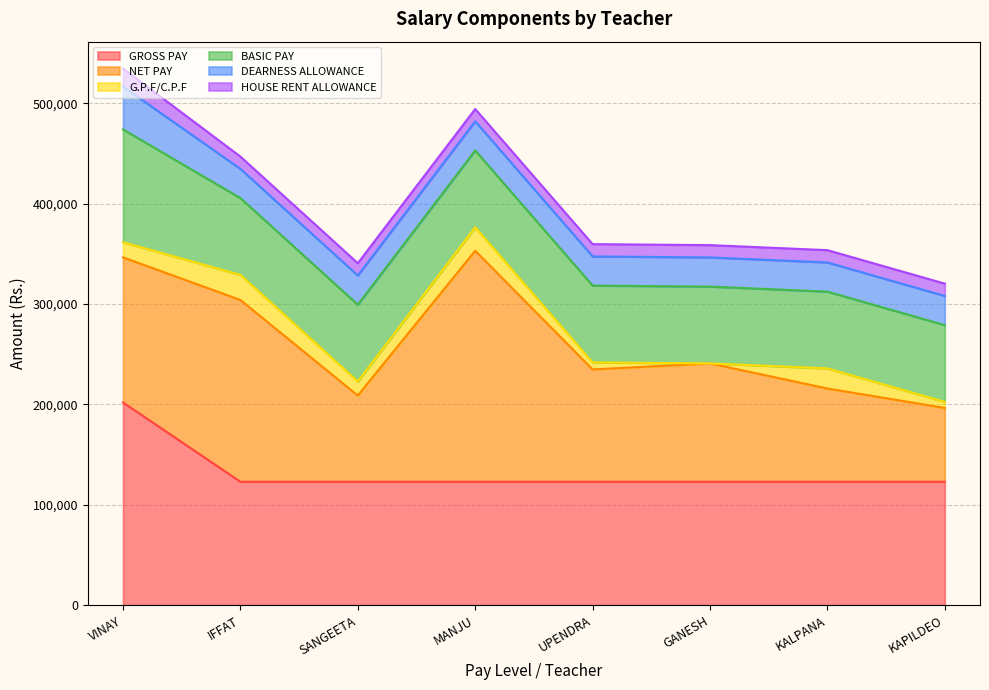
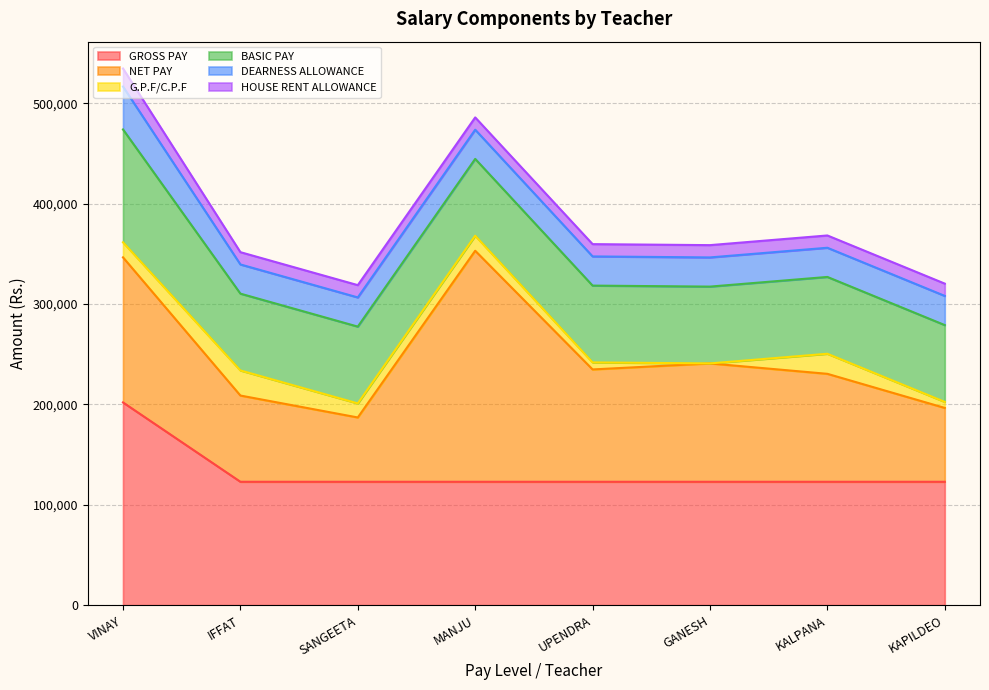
  {
    "GROSS PAY": {
      "VINAY": "202,000",
      "IFFAT": "123,000",
      "SANGEETA": "123,000",
      "MANJU": "123,000",
      "UPENDRA": "123,000",
      "GANESH": "123,000",
      "KALPANA": "123,000",
      "KAPILDEO": "123,000"
    },
    "NET PAY": {
      "VINAY": "144,000",
-     "IFFAT": "181,000",
-     "SANGEETA": "86,000",
+     "IFFAT": "86,000",
+     "SANGEETA": "64,000",
      "MANJU": "230,000",
      "UPENDRA": "112,000",
-     "KALPANA": "93,000",
+     "KALPANA": "108,000",
      "KAPILDEO": "74,000"
    },
    "G.P.F/C.P.F": {
      "VINAY": "15,000",
      "IFFAT": "25,000",
      "SANGEETA": "14,000",
-     "MANJU": "23,000",
+     "MANJU": "15,000",
      "UPENDRA": "7,000",
      "KALPANA": "20,000",
      "KAPILDEO": "6,000"
    },
    "BASIC PAY": {
      "VINAY": "112,000",
      "IFFAT": "77,000",
      "SANGEETA": "77,000",
      "MANJU": "77,000",
      "UPENDRA": "77,000",
      "GANESH": "77,000",
      "KALPANA": "77,000",
      "KAPILDEO": "77,000"
    },
    "DEARNESS ALLOWANCE": {
      "IFFAT": "29,000",
      "SANGEETA": "29,000",
      "MANJU": "29,000",
      "UPENDRA": "29,000",
      "GANESH": "29,000",
      "KALPANA": "29,000",
      "KAPILDEO": "29,000"
    },
    "HOUSE RENT ALLOWANCE": {
      "IFFAT": "12,000",
      "SANGEETA": "12,000",
      "MANJU": "12,000",
      "UPENDRA": "12,000",
      "GANESH": "12,000",
      "KALPANA": "12,000",
      "KAPILDEO": "12,000"
    }
  }
